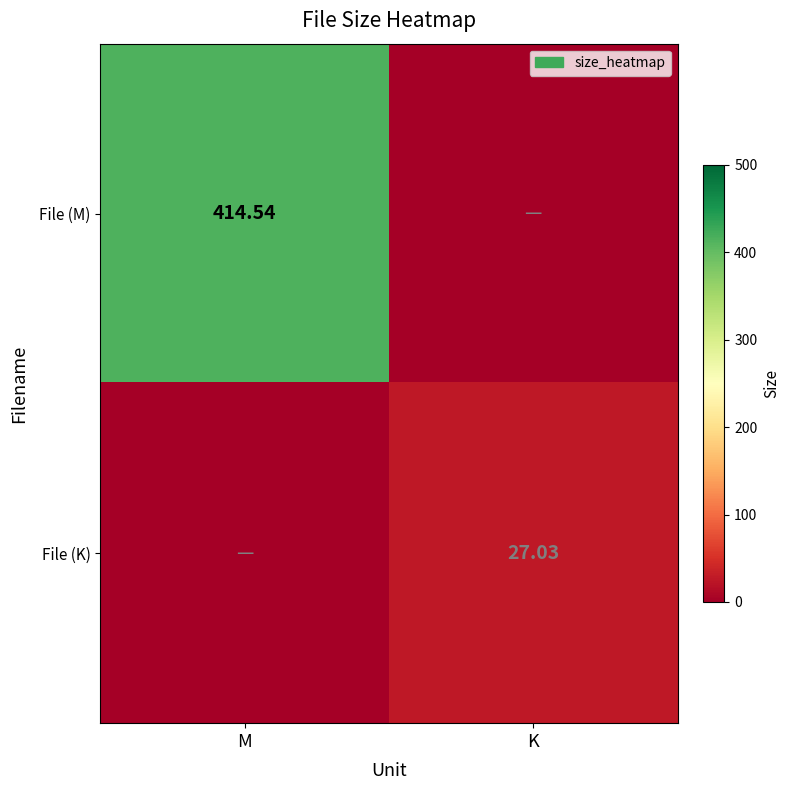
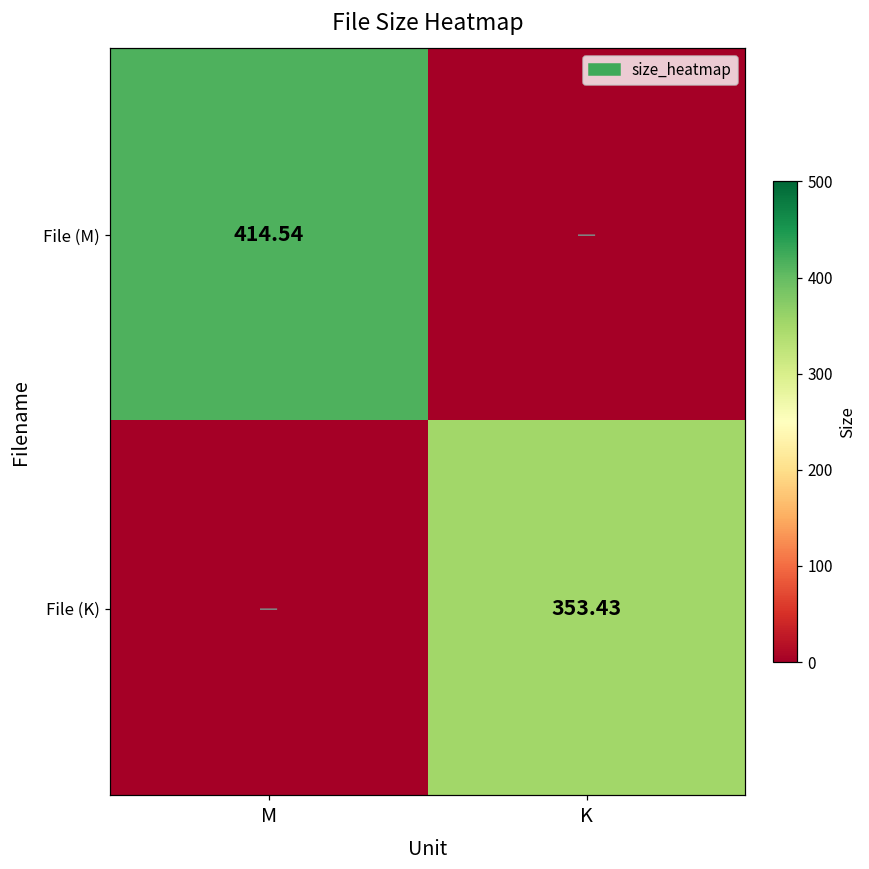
  {
    "File (M)": {
      "M": 414.54
    },
    "File (K)": {
-     "K": 27.03
+     "K": 353.43
    }
  }
